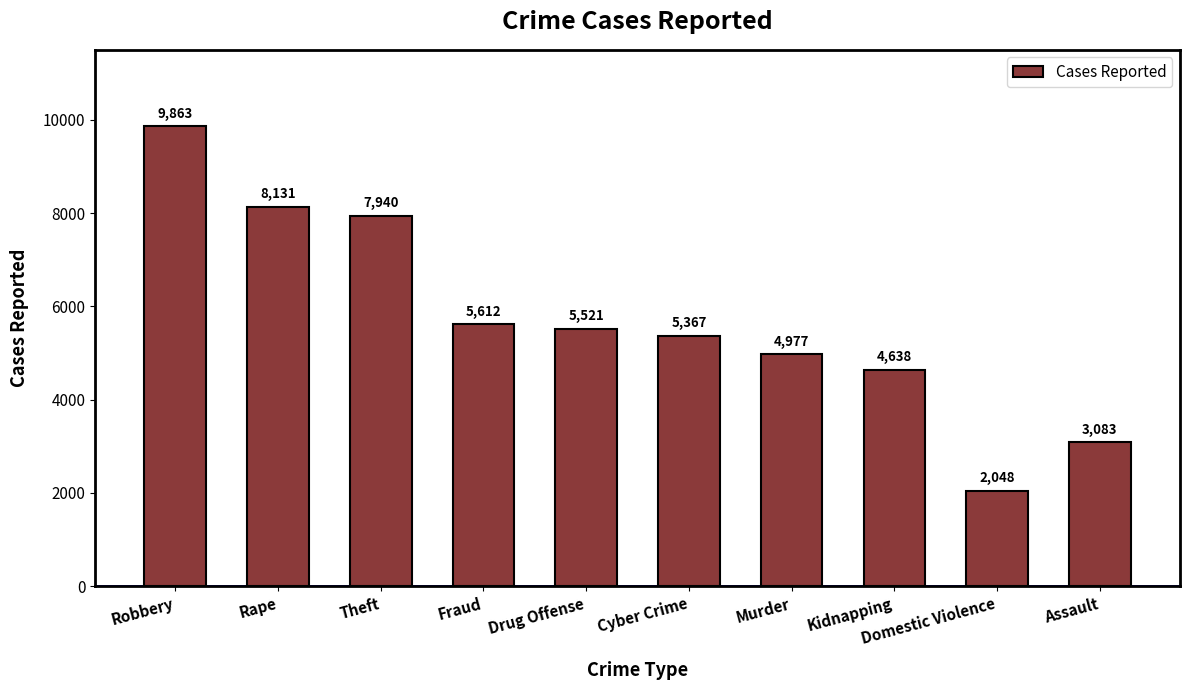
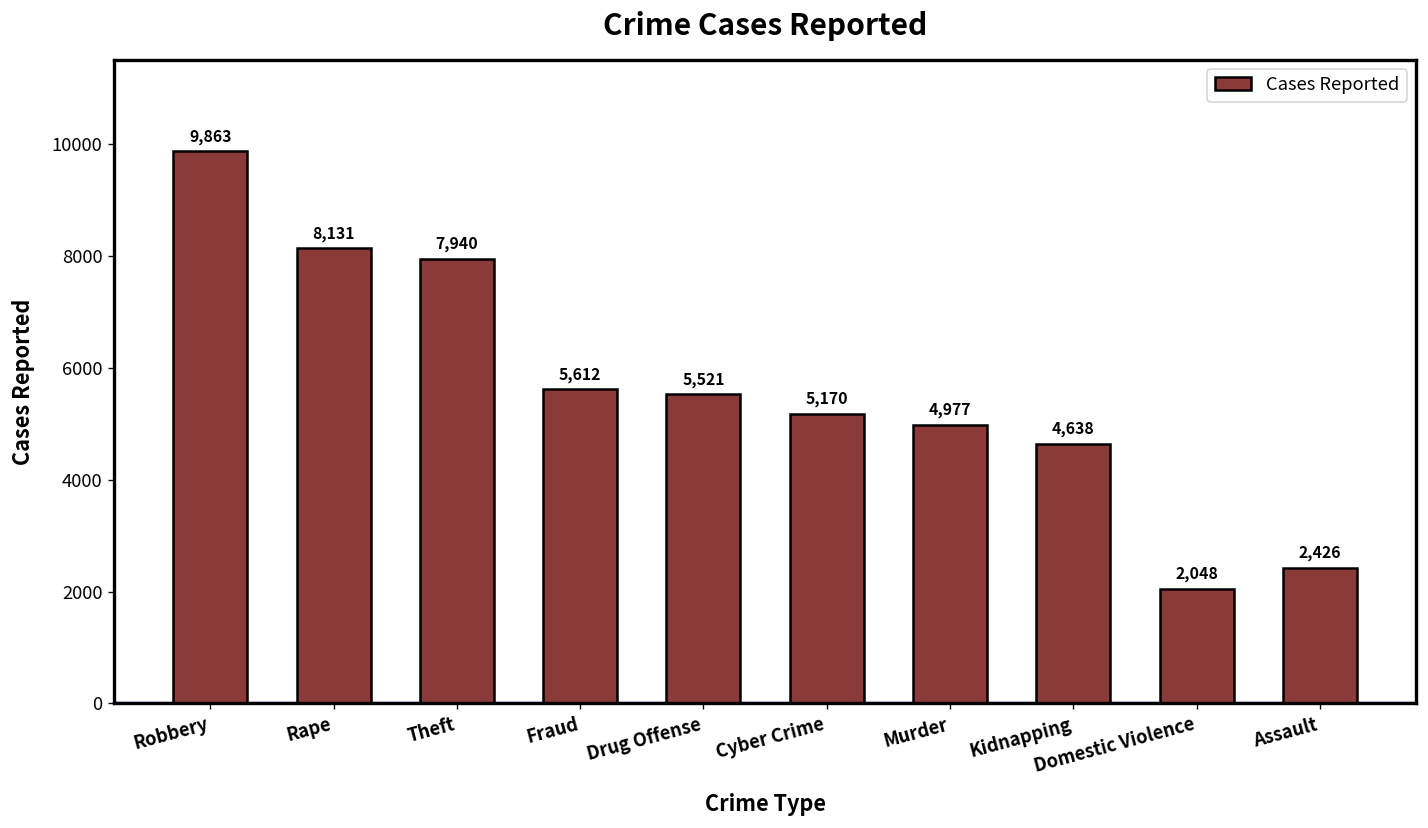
  {
    "Robbery": "9,863",
    "Rape": "8,131",
    "Theft": "7,940",
    "Fraud": "5,612",
    "Drug Offense": "5,521",
-   "Cyber Crime": "5,367",
+   "Cyber Crime": "5,170",
    "Murder": "4,977",
    "Kidnapping": "4,638",
    "Domestic Violence": "2,048",
-   "Assault": "3,083"
+   "Assault": "2,426"
  }
